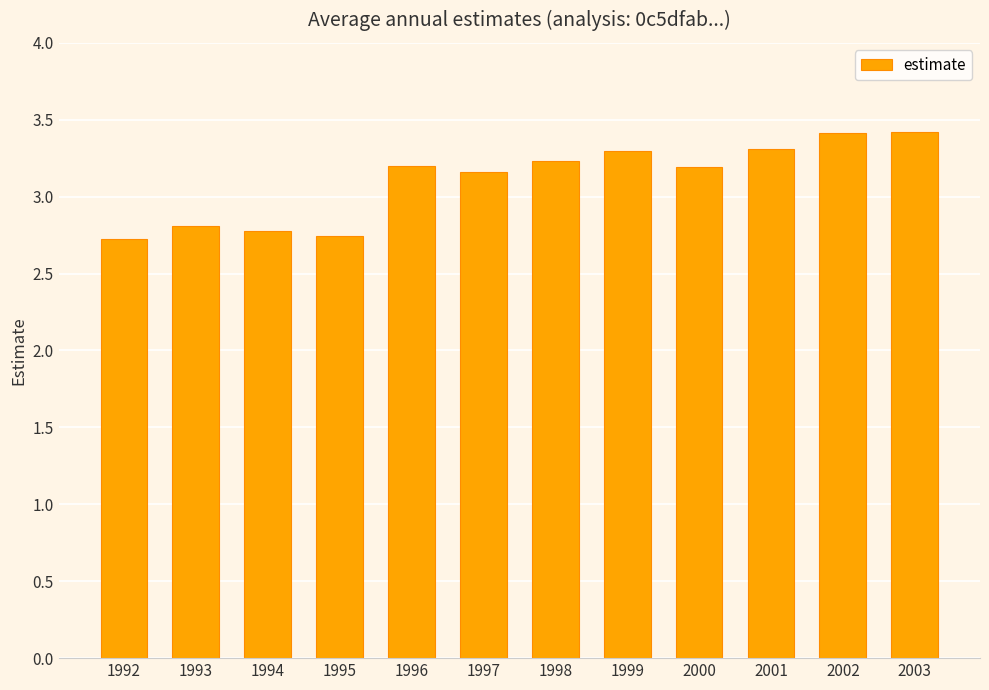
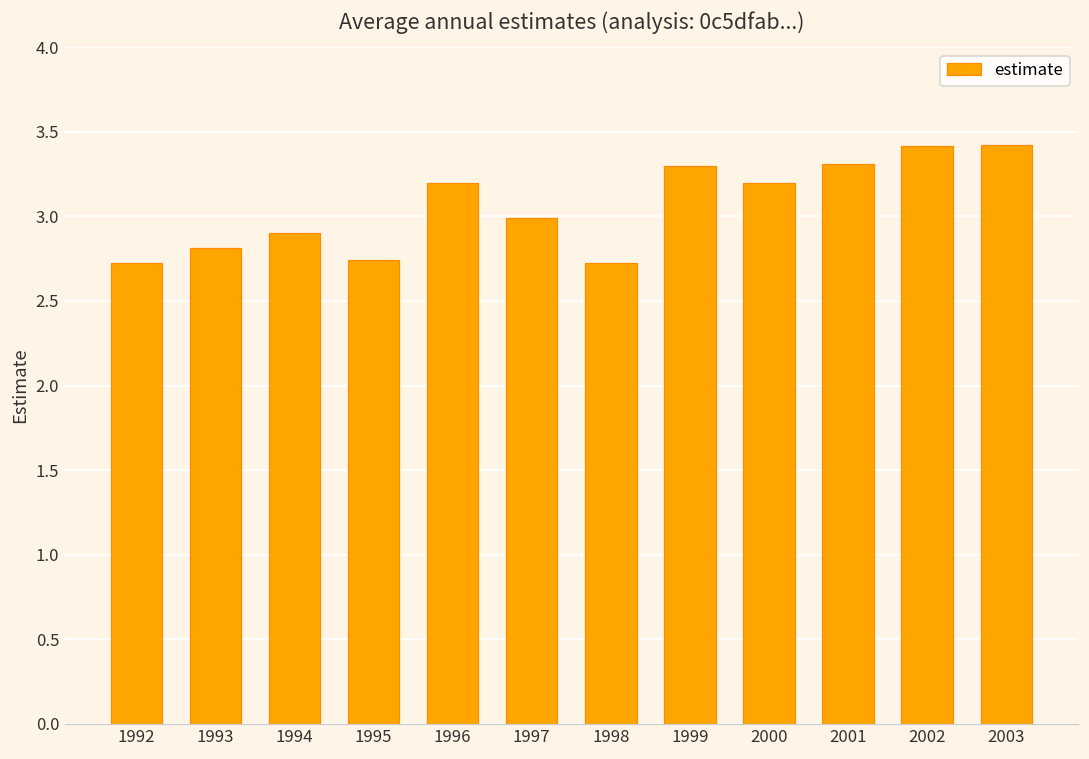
  {
    "1992": 2.73,
    "1993": 2.81,
-   "1994": 2.78,
+   "1994": 2.90,
    "1995": 2.74,
    "1996": 3.20,
-   "1997": 3.16,
-   "1998": 3.24,
+   "1997": 2.99,
+   "1998": 2.72,
    "1999": 3.30,
    "2000": 3.20,
    "2001": 3.31,
    "2002": 3.42,
    "2003": 3.42
  }
